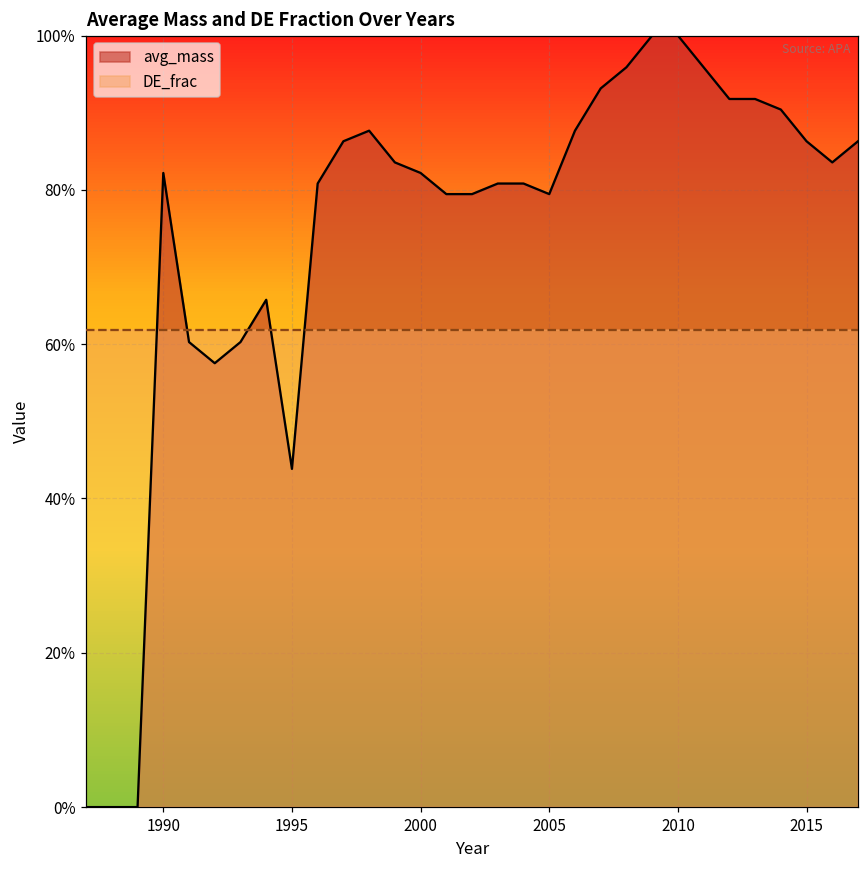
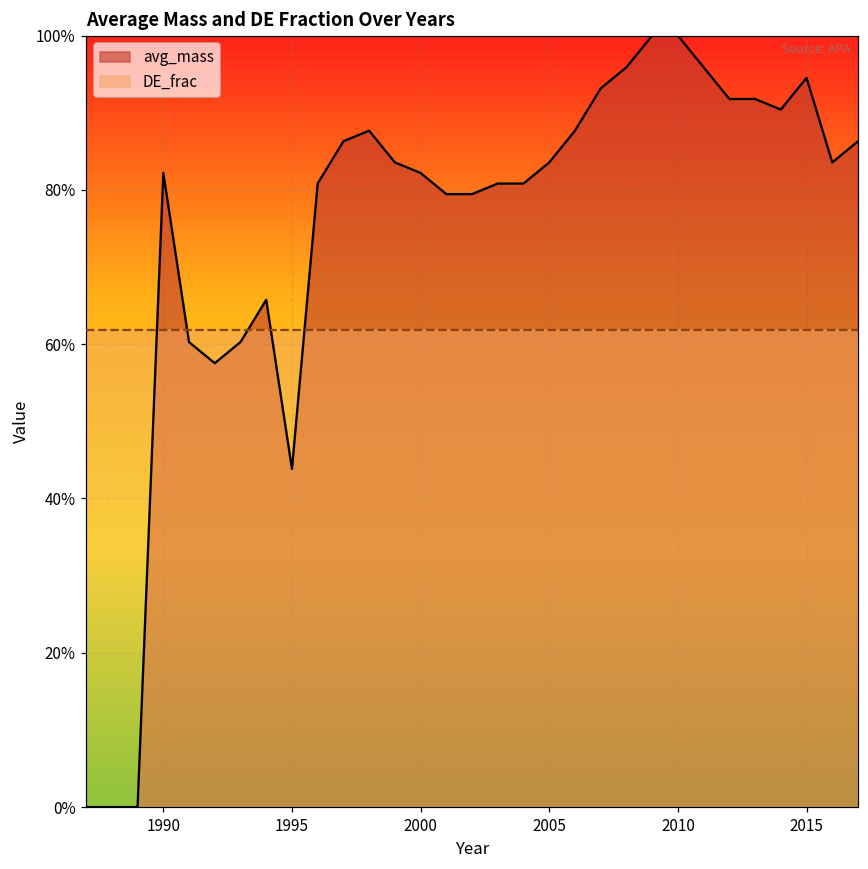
  {
    "avg_mass": {
      "1990": "82%",
      "1995": "44%",
      "2000": "82%",
-     "2005": "79%",
+     "2005": "84%",
      "2010": "100%",
-     "2015": "86%"
+     "2015": "95%"
    },
    "DE_frac": {
      "1990": "62%",
      "1995": "62%",
      "2000": "62%",
      "2005": "62%",
      "2010": "62%",
      "2015": "62%"
    }
  }
